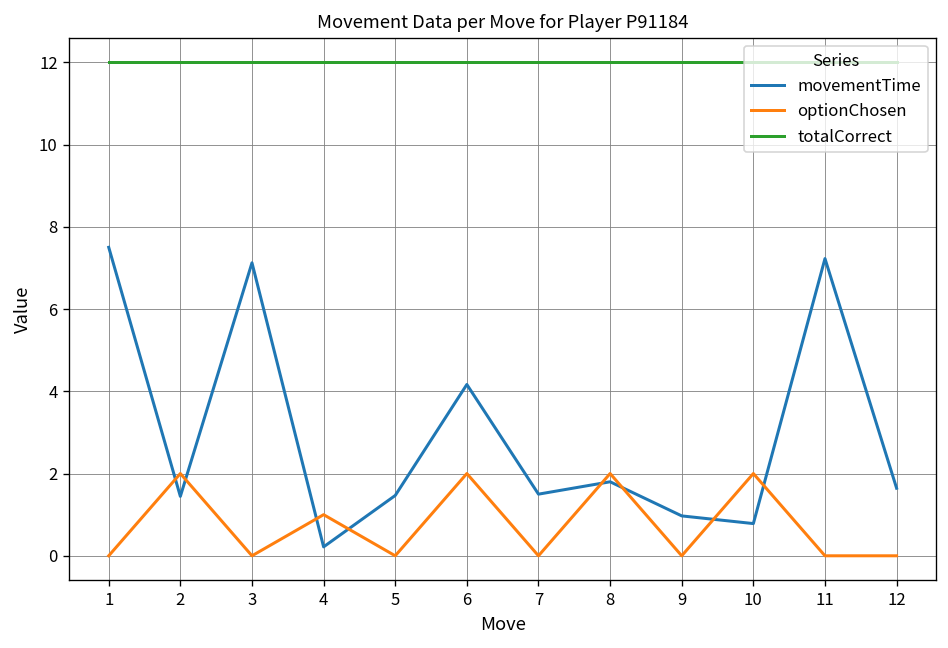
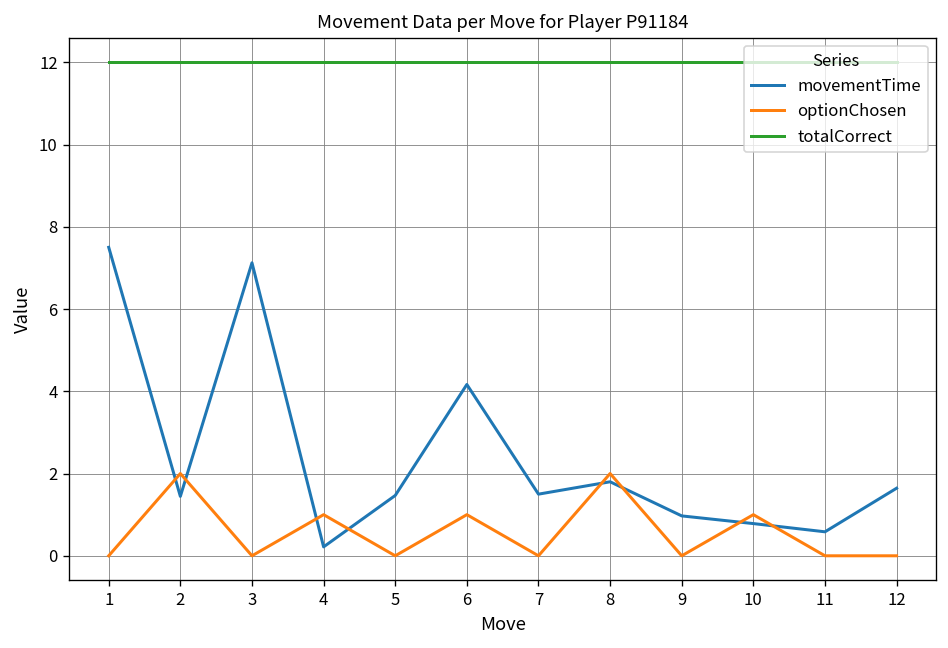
  {
    "movementTime": {
      "1": 7.5,
      "2": 1.4,
      "3": 7.1,
      "4": 0.2,
      "5": 1.5,
      "6": 4.2,
      "7": 1.5,
      "8": 1.8,
      "9": 1.0,
      "10": 0.8,
-     "11": 7.2,
+     "11": 0.6,
      "12": 1.6
    },
    "optionChosen": {
      "1": 0,
      "2": 2,
      "3": 0,
      "4": 1,
      "5": 0,
-     "6": 2,
+     "6": 1,
      "7": 0,
      "8": 2,
      "9": 0,
-     "10": 2,
+     "10": 1,
      "11": 0,
      "12": 0
    },
    "totalCorrect": {
      "1": 12.0,
      "2": 12.0,
      "3": 12.0,
      "4": 12.0,
      "5": 12.0,
      "6": 12.0,
      "7": 12.0,
      "8": 12.0,
      "9": 12.0
    }
  }
